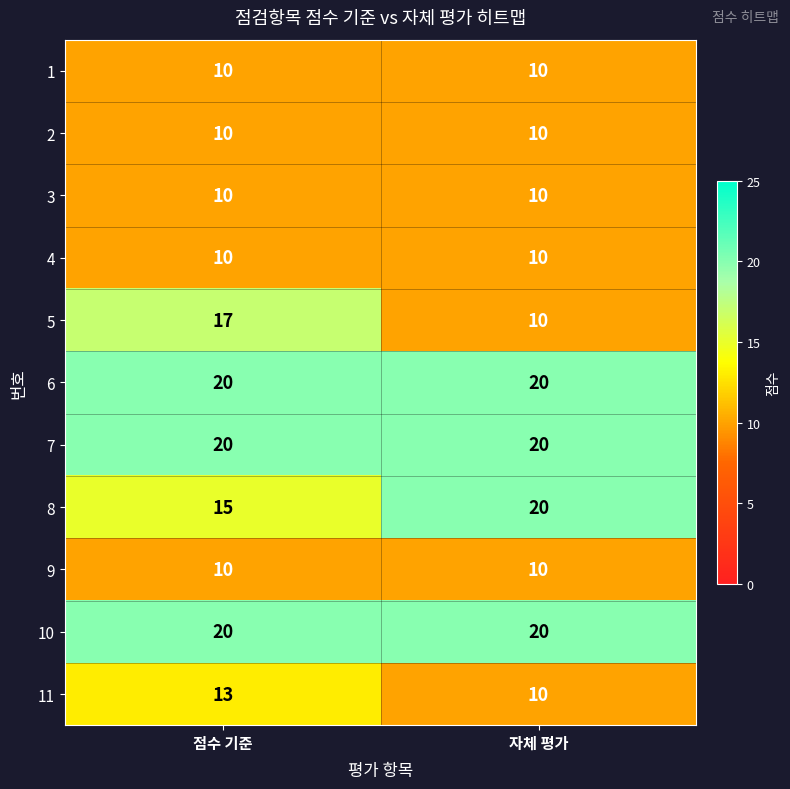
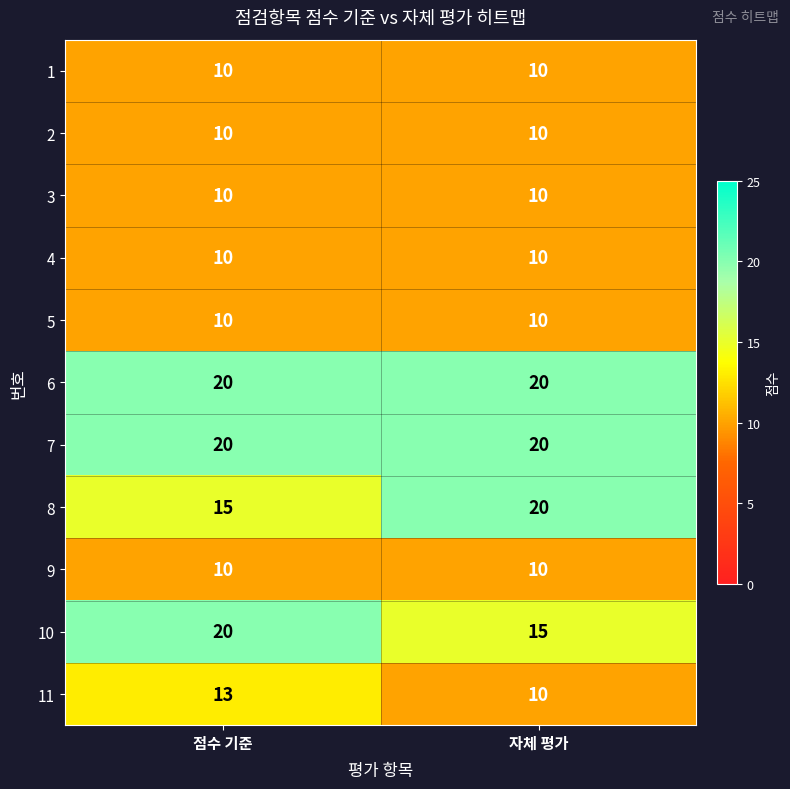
  {
    "1": {
      "점수 기준": 10,
      "자체 평가": 10
    },
    "2": {
      "점수 기준": 10,
      "자체 평가": 10
    },
    "3": {
      "점수 기준": 10,
      "자체 평가": 10
    },
    "4": {
      "점수 기준": 10,
      "자체 평가": 10
    },
    "5": {
-     "점수 기준": 17,
+     "점수 기준": 10,
      "자체 평가": 10
    },
    "6": {
      "점수 기준": 20,
      "자체 평가": 20
    },
    "7": {
      "점수 기준": 20,
      "자체 평가": 20
    },
    "8": {
      "점수 기준": 15,
      "자체 평가": 20
    },
    "9": {
      "점수 기준": 10,
      "자체 평가": 10
    },
    "10": {
      "점수 기준": 20,
-     "자체 평가": 20
+     "자체 평가": 15
    },
    "11": {
      "점수 기준": 13,
      "자체 평가": 10
    }
  }
